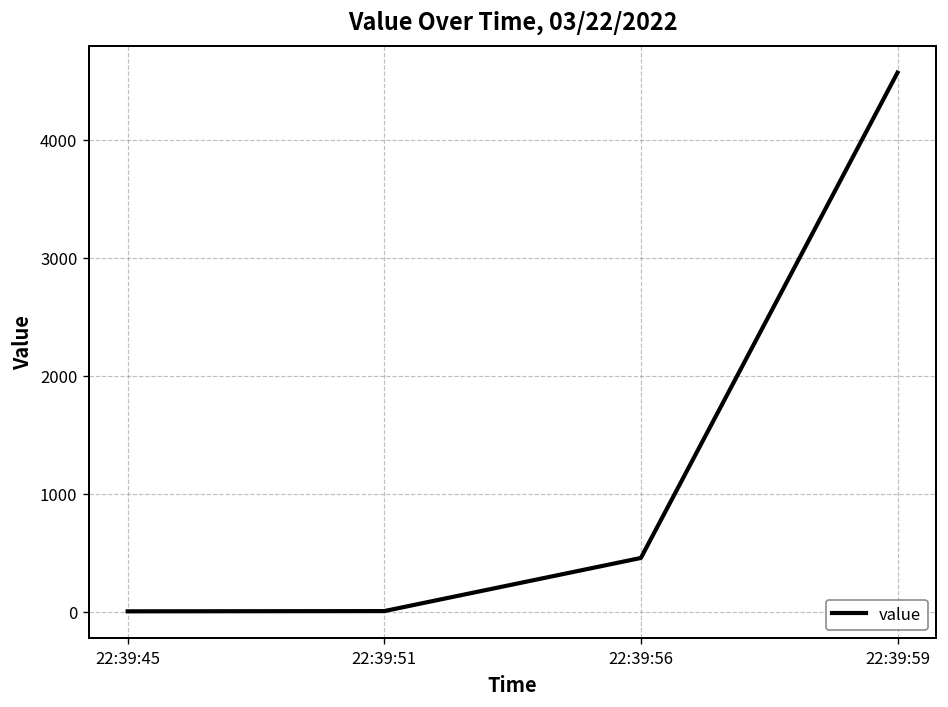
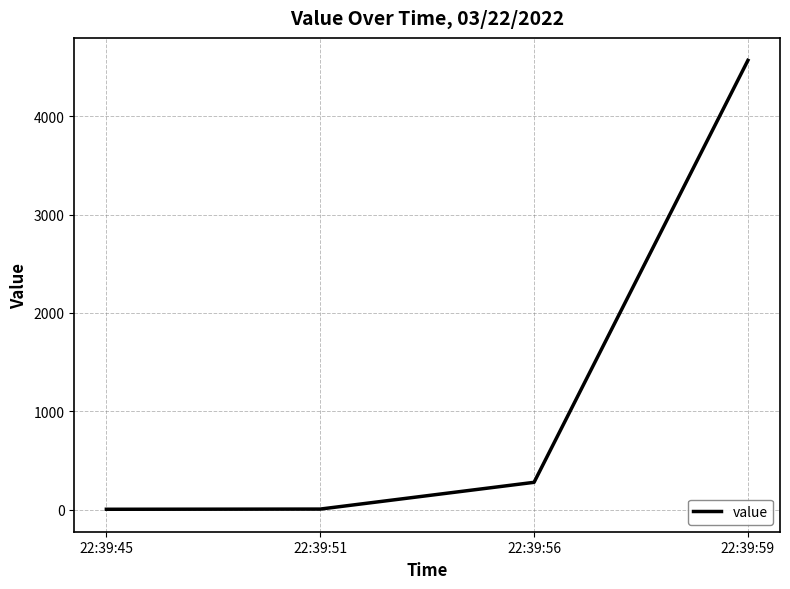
  {
    "22:39:45": 0,
    "22:39:51": 0,
-   "22:39:56": 500,
+   "22:39:56": 300,
    "22:39:59": 4600
  }
